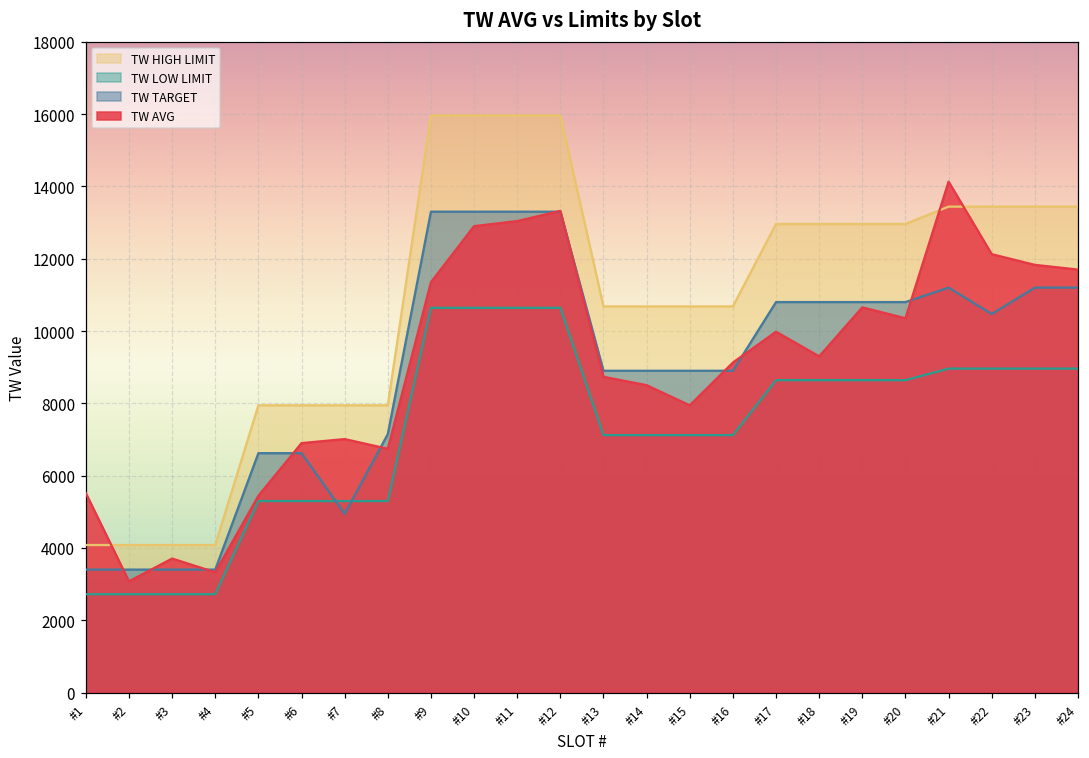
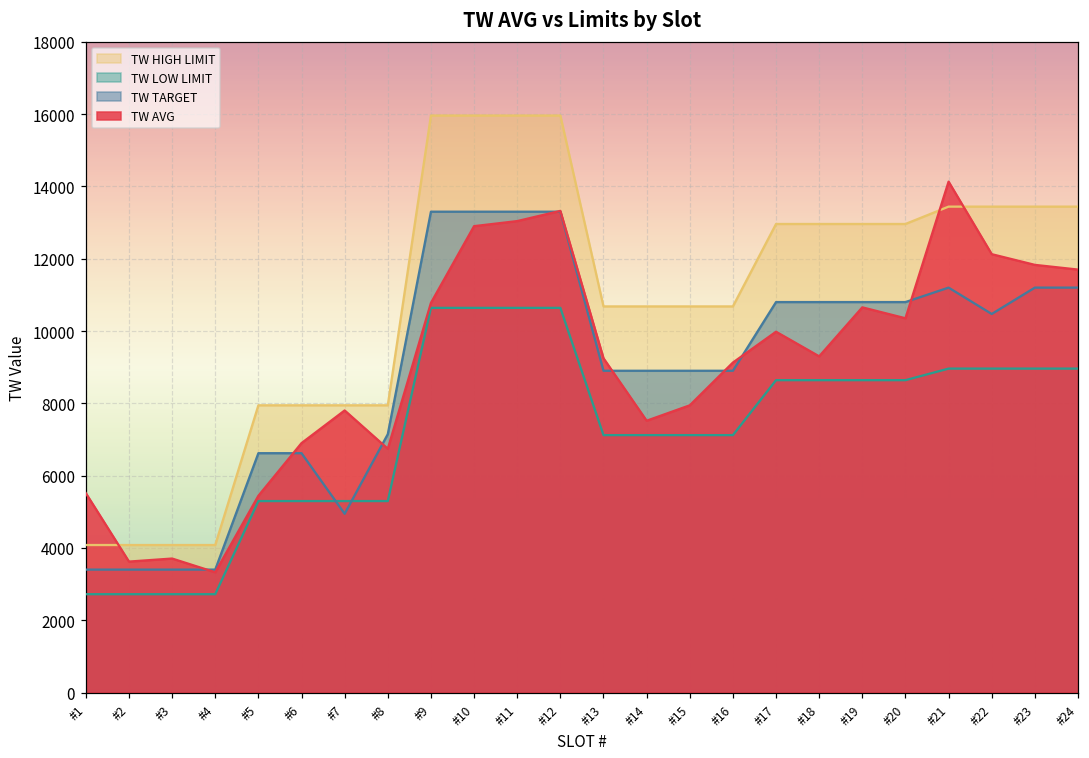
  {
    "TW HIGH LIMIT": {
      "#1": 4100,
      "#2": 4100,
      "#3": 4100,
      "#4": 4100,
      "#5": 7900,
      "#6": 7900,
      "#7": 7900,
      "#8": 7900,
      "#9": 16000,
      "#10": 16000,
      "#11": 16000,
      "#12": 16000,
      "#13": 10700,
      "#14": 10700,
      "#15": 10700,
      "#16": 10700,
      "#17": 13000,
      "#18": 13000,
      "#19": 13000,
      "#20": 13000,
      "#21": 13400,
      "#22": 13400,
      "#23": 13400,
      "#24": 13400
    },
    "TW AVG": {
      "#1": 5500,
-     "#2": 3100,
+     "#2": 3600,
      "#3": 3700,
      "#5": 5400,
      "#6": 6900,
-     "#7": 7000,
+     "#7": 7800,
      "#8": 6700,
-     "#9": 11400,
+     "#9": 10800,
      "#10": 12900,
      "#11": 13000,
-     "#13": 8700,
-     "#14": 8500,
+     "#13": 9200,
+     "#14": 7500,
      "#15": 7900,
      "#16": 9100,
      "#17": 10000,
      "#18": 9300,
      "#19": 10700,
      "#20": 10400,
      "#21": 14100,
      "#22": 12100,
      "#23": 11800,
      "#24": 11700
    }
  }
